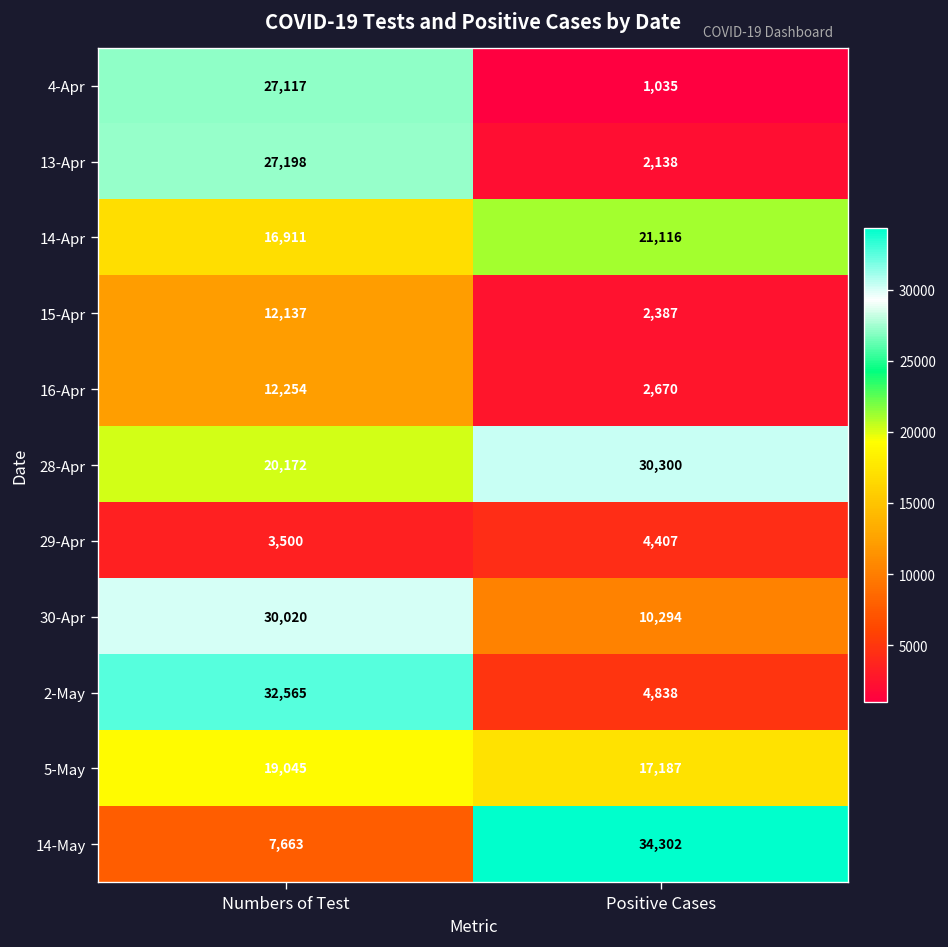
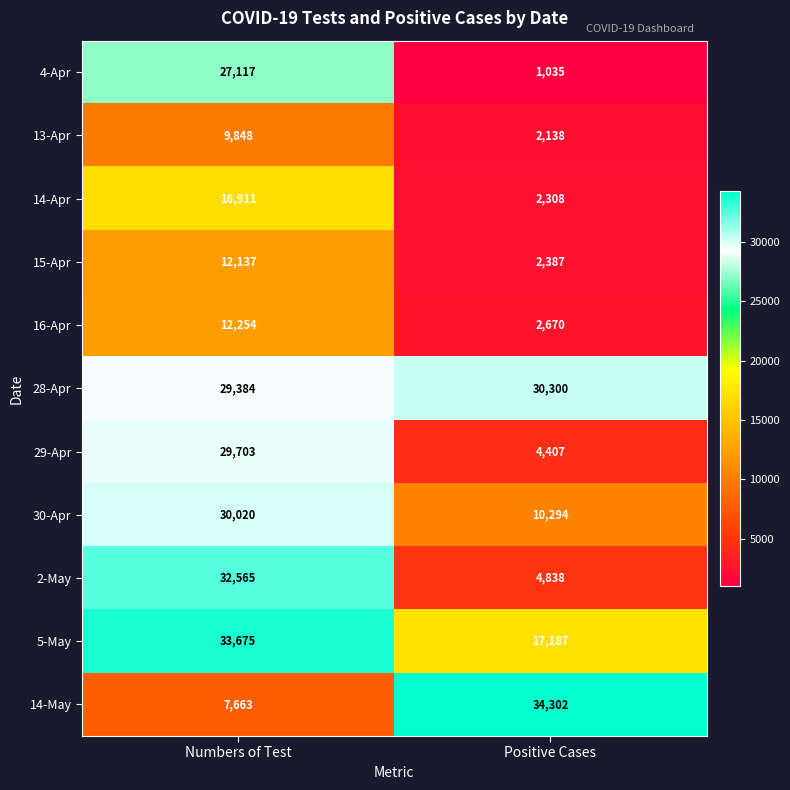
  {
    "4-Apr": {
      "Numbers of Test": "27,117",
      "Positive Cases": "1,035"
    },
    "13-Apr": {
-     "Numbers of Test": "27,198",
+     "Numbers of Test": "9,848",
      "Positive Cases": "2,138"
    },
    "14-Apr": {
      "Numbers of Test": "16,911",
-     "Positive Cases": "21,116"
+     "Positive Cases": "2,308"
    },
    "15-Apr": {
      "Numbers of Test": "12,137",
      "Positive Cases": "2,387"
    },
    "16-Apr": {
      "Numbers of Test": "12,254",
      "Positive Cases": "2,670"
    },
    "28-Apr": {
-     "Numbers of Test": "20,172",
+     "Numbers of Test": "29,384",
      "Positive Cases": "30,300"
    },
    "29-Apr": {
-     "Numbers of Test": "3,500",
+     "Numbers of Test": "29,703",
      "Positive Cases": "4,407"
    },
    "30-Apr": {
      "Numbers of Test": "30,020",
      "Positive Cases": "10,294"
    },
    "2-May": {
      "Numbers of Test": "32,565",
      "Positive Cases": "4,838"
    },
    "5-May": {
-     "Numbers of Test": "19,045",
+     "Numbers of Test": "33,675",
      "Positive Cases": "17,187"
    },
    "14-May": {
      "Numbers of Test": "7,663",
      "Positive Cases": "34,302"
    }
  }
